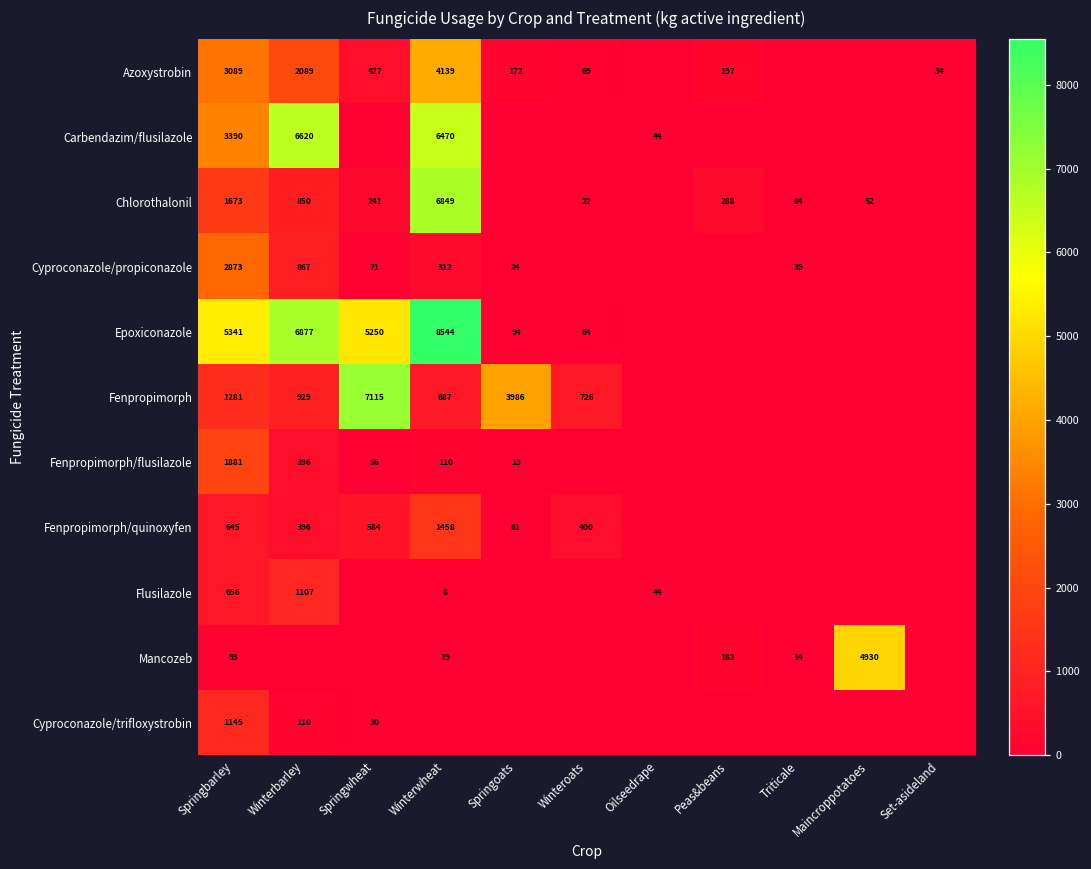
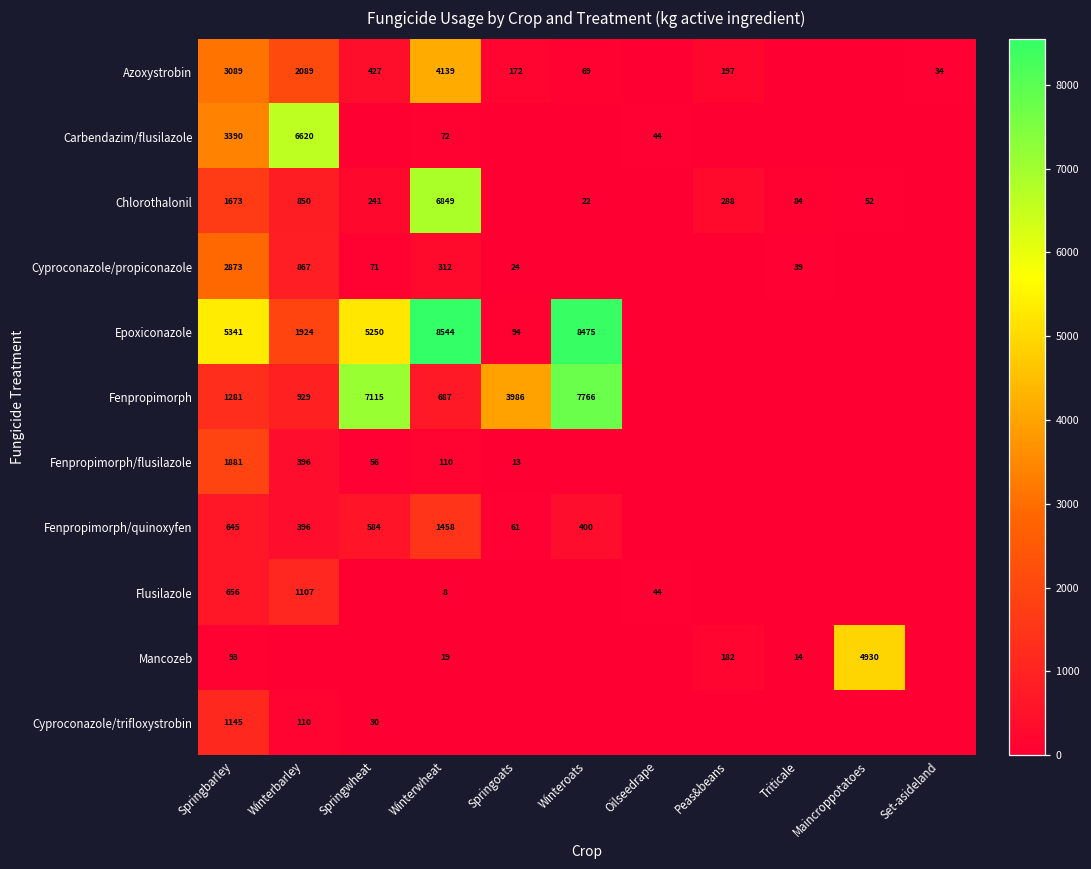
  {
    "Azoxystrobin": {
      "Springbarley": 3089,
      "Winterbarley": 2089,
      "Springwheat": 427,
      "Winterwheat": 4139,
      "Springoats": 172,
      "Winteroats": 69,
      "Peas&beans": 197,
      "Set-asideland": 34
    },
    "Carbendazim/flusilazole": {
      "Springbarley": 3390,
      "Winterbarley": 6620,
-     "Winterwheat": 6470,
+     "Winterwheat": 72,
      "Oilseedrape": 44
    },
    "Chlorothalonil": {
      "Springbarley": 1673,
      "Winterbarley": 850,
      "Springwheat": 241,
      "Winterwheat": 6849,
      "Winteroats": 22,
      "Peas&beans": 288,
      "Triticale": 84,
      "Maincroppotatoes": 52
    },
    "Cyproconazole/propiconazole": {
      "Springbarley": 2873,
      "Winterbarley": 867,
      "Springwheat": 71,
      "Winterwheat": 312,
      "Springoats": 24,
      "Triticale": 39
    },
    "Epoxiconazole": {
      "Springbarley": 5341,
-     "Winterbarley": 6877,
+     "Winterbarley": 1924,
      "Springwheat": 5250,
      "Winterwheat": 8544,
      "Springoats": 94,
-     "Winteroats": 64
+     "Winteroats": 8475
    },
    "Fenpropimorph": {
      "Springbarley": 1281,
      "Winterbarley": 929,
      "Springwheat": 7115,
      "Winterwheat": 687,
      "Springoats": 3986,
-     "Winteroats": 726
+     "Winteroats": 7766
    },
    "Fenpropimorph/flusilazole": {
      "Springbarley": 1881,
      "Winterbarley": 396,
      "Springwheat": 56,
      "Winterwheat": 110,
      "Springoats": 13
    },
    "Fenpropimorph/quinoxyfen": {
      "Springbarley": 645,
      "Winterbarley": 396,
      "Springwheat": 584,
      "Winterwheat": 1458,
      "Springoats": 61,
      "Winteroats": 400
    },
    "Flusilazole": {
      "Springbarley": 656,
      "Winterbarley": 1107,
      "Winterwheat": 8,
      "Oilseedrape": 44
    },
    "Mancozeb": {
      "Springbarley": 93,
      "Winterwheat": 19,
      "Peas&beans": 182,
      "Triticale": 14,
      "Maincroppotatoes": 4930
    },
    "Cyproconazole/trifloxystrobin": {
      "Springbarley": 1145,
      "Winterbarley": 110,
      "Springwheat": 30
    }
  }
